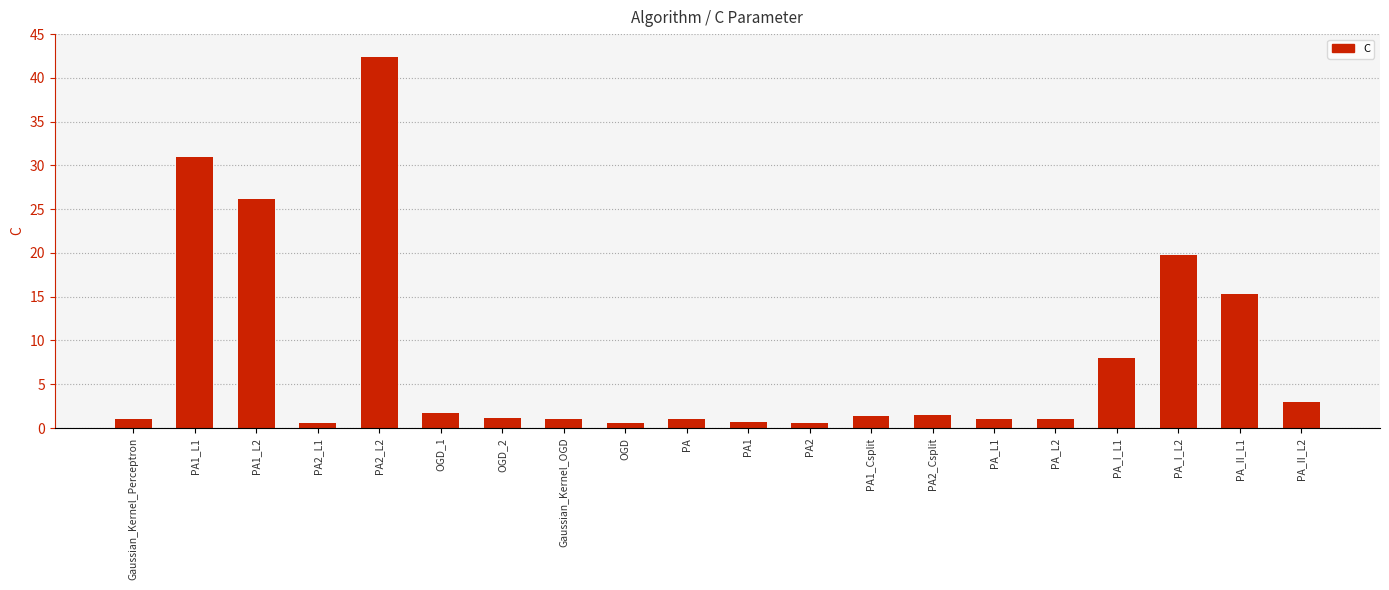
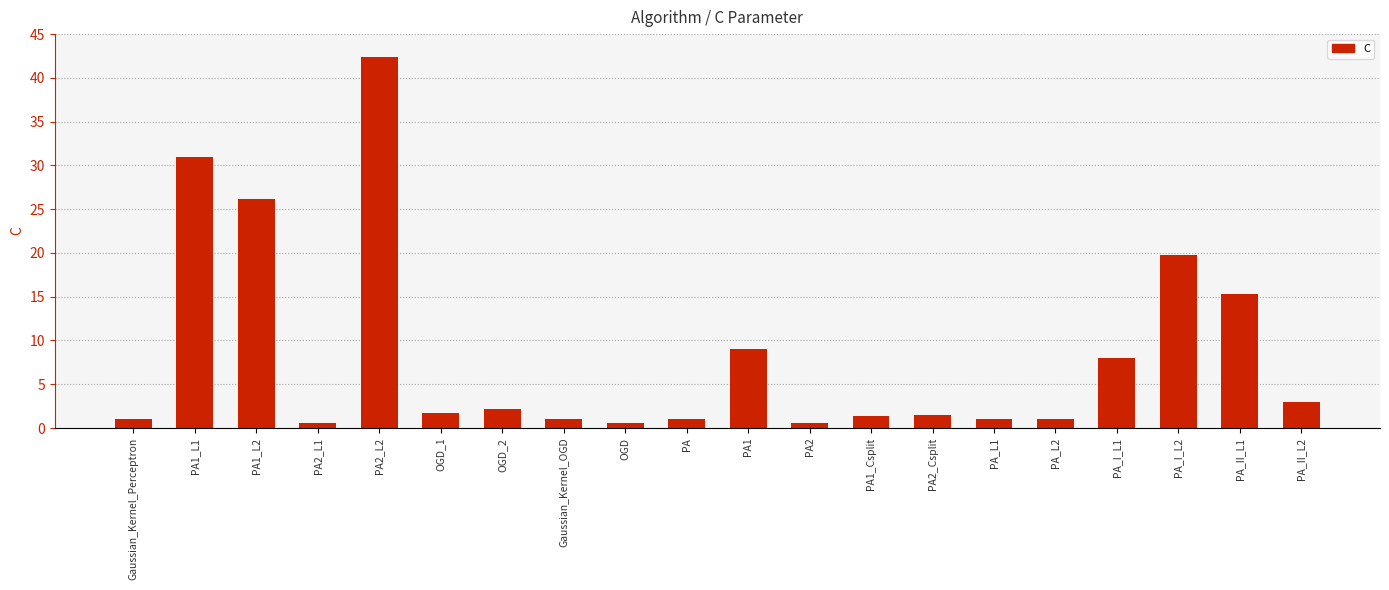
  {
    "Gaussian_Kernel_Perceptron": 1,
    "PA1_L1": 31,
    "PA1_L2": 26,
    "PA2_L1": 1,
    "PA2_L2": 42,
    "OGD_1": 2,
-   "OGD_2": 1,
+   "OGD_2": 2,
    "Gaussian_Kernel_OGD": 1,
    "OGD": 1,
    "PA": 1,
-   "PA1": 1,
+   "PA1": 9,
    "PA2": 1,
    "PA1_Csplit": 1,
    "PA2_Csplit": 2,
    "PA_L1": 1,
    "PA_L2": 1,
    "PA_I_L1": 8,
    "PA_I_L2": 20,
    "PA_II_L1": 15,
    "PA_II_L2": 3
  }
